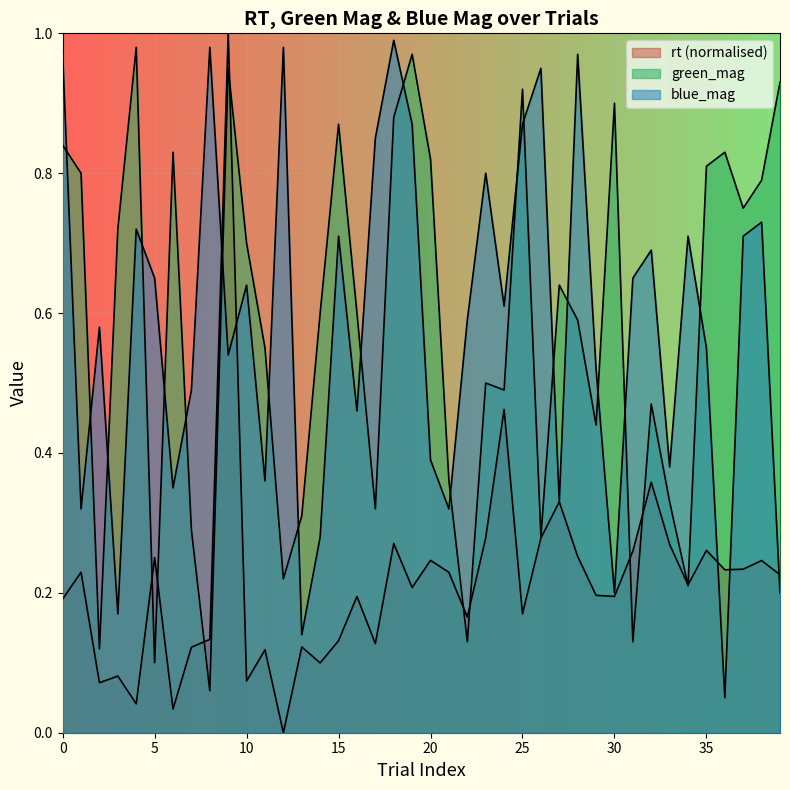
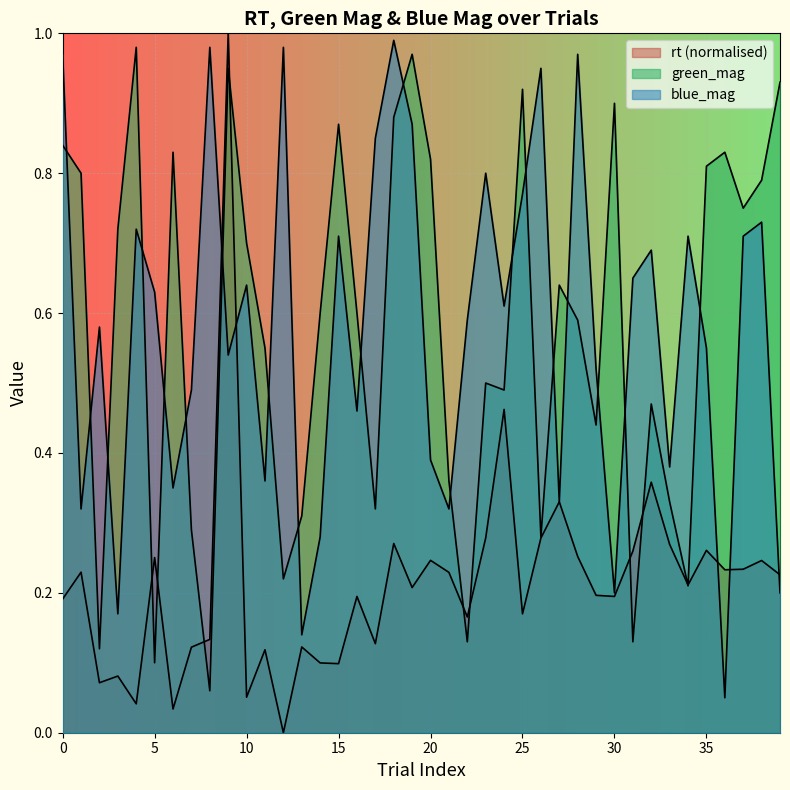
  {
    "rt (normalised)": {
      "0": 0.19,
      "5": 0.25,
-     "10": 0.07,
-     "15": 0.13,
+     "10": 0.05,
+     "15": 0.10,
      "20": 0.25,
      "25": 0.17,
      "30": 0.19,
      "35": 0.26
    },
    "green_mag": {
      "0": 0.84,
      "5": 0.10,
      "10": 0.70,
      "15": 0.87,
      "20": 0.82,
      "25": 0.92,
      "30": 0.90,
      "35": 0.81
    },
    "blue_mag": {
      "0": 0.97,
-     "5": 0.65,
+     "5": 0.63,
      "10": 0.64,
      "15": 0.71,
      "20": 0.39,
-     "25": 0.87,
+     "25": 0.77,
      "30": 0.20,
      "35": 0.55
    }
  }
